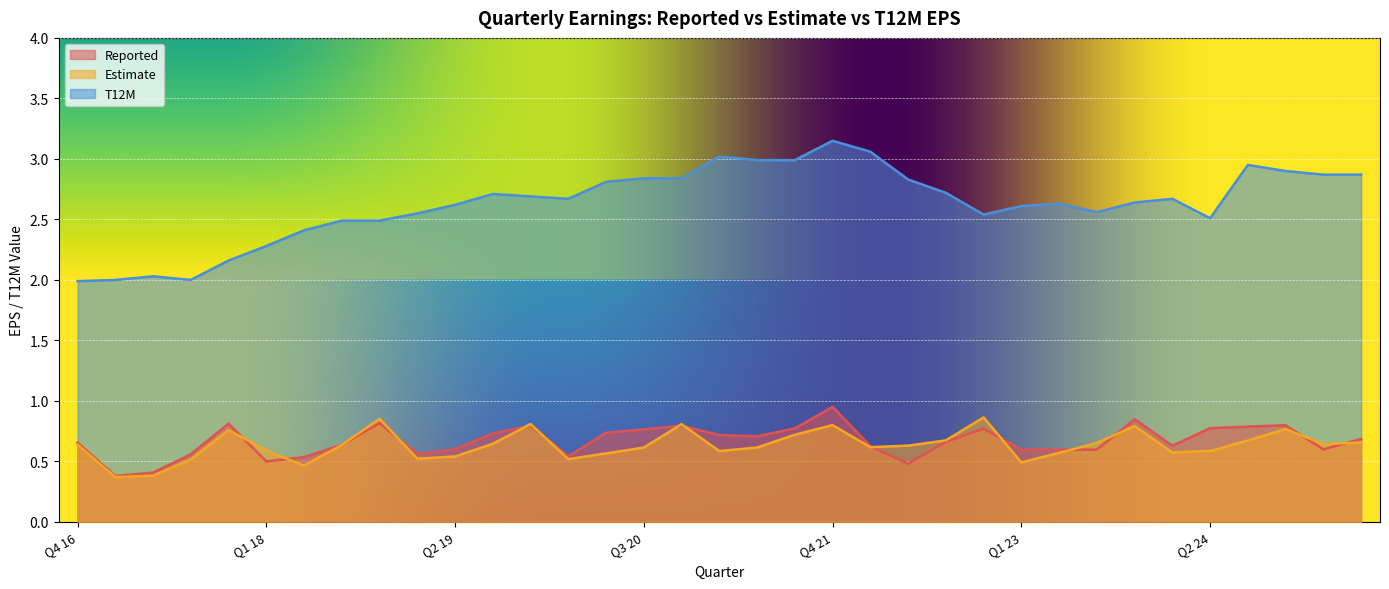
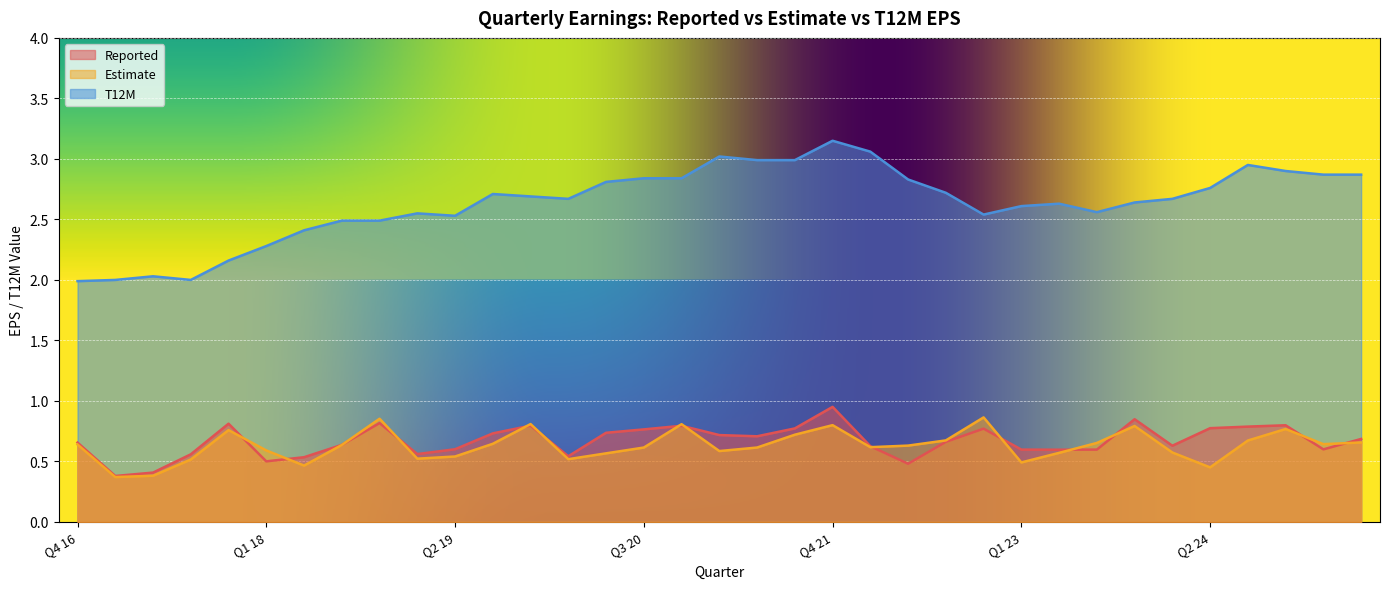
  {
    "T12M": {
      "Q4 16": 1.99,
      "Q1 18": 2.28,
-     "Q2 19": 2.62,
+     "Q2 19": 2.53,
      "Q3 20": 2.84,
      "Q4 21": 3.15,
      "Q1 23": 2.61,
-     "Q2 24": 2.51
+     "Q2 24": 2.76
    },
    "Reported": {
      "Q1 18": 0.50,
      "Q2 19": 0.60,
      "Q3 20": 0.77,
      "Q4 21": 0.95,
      "Q1 23": 0.60,
      "Q2 24": 0.78
    },
    "Estimate": {
      "Q1 18": 0.59,
      "Q2 19": 0.54,
      "Q3 20": 0.62,
      "Q4 21": 0.80,
      "Q1 23": 0.49,
-     "Q2 24": 0.59
+     "Q2 24": 0.45
    }
  }
